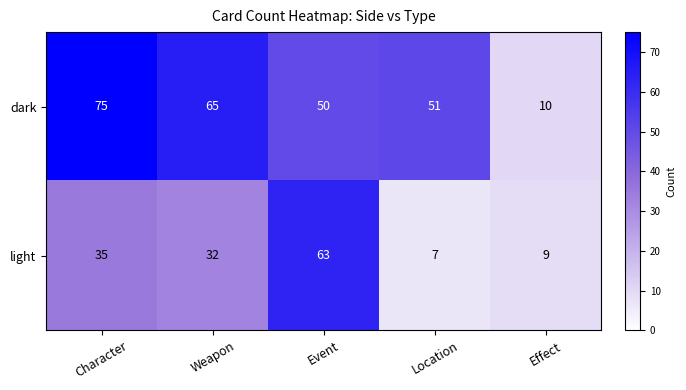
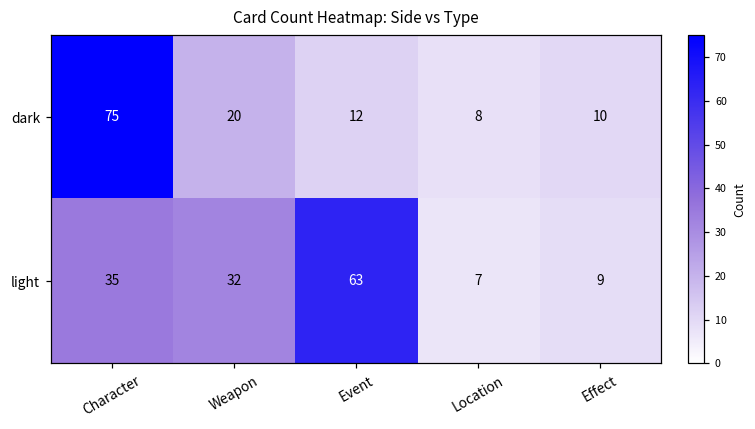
  {
    "dark": {
      "Character": 75,
-     "Weapon": 65,
-     "Event": 50,
-     "Location": 51,
+     "Weapon": 20,
+     "Event": 12,
+     "Location": 8,
      "Effect": 10
    },
    "light": {
      "Character": 35,
      "Weapon": 32,
      "Event": 63,
      "Location": 7,
      "Effect": 9
    }
  }
